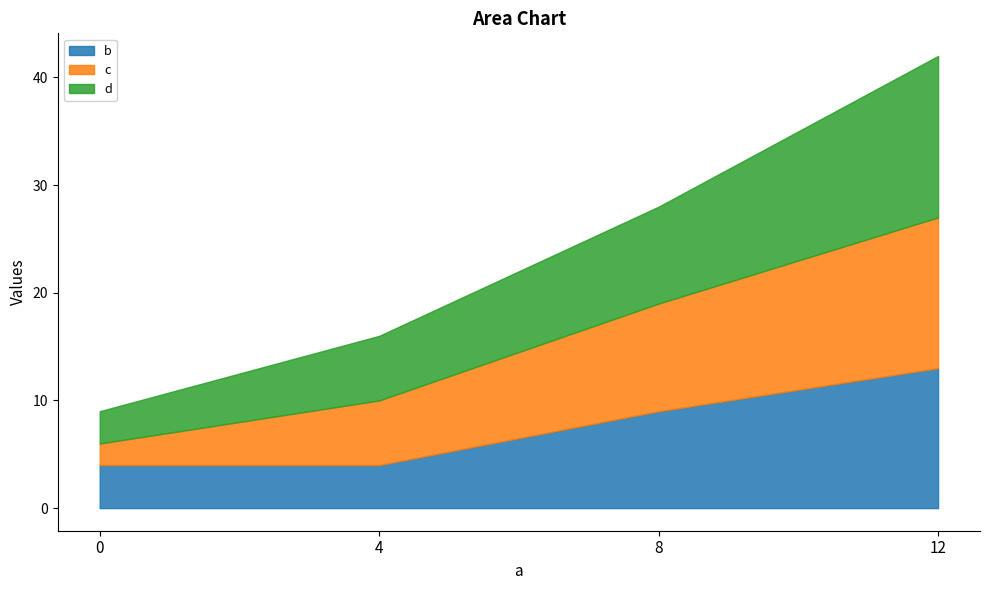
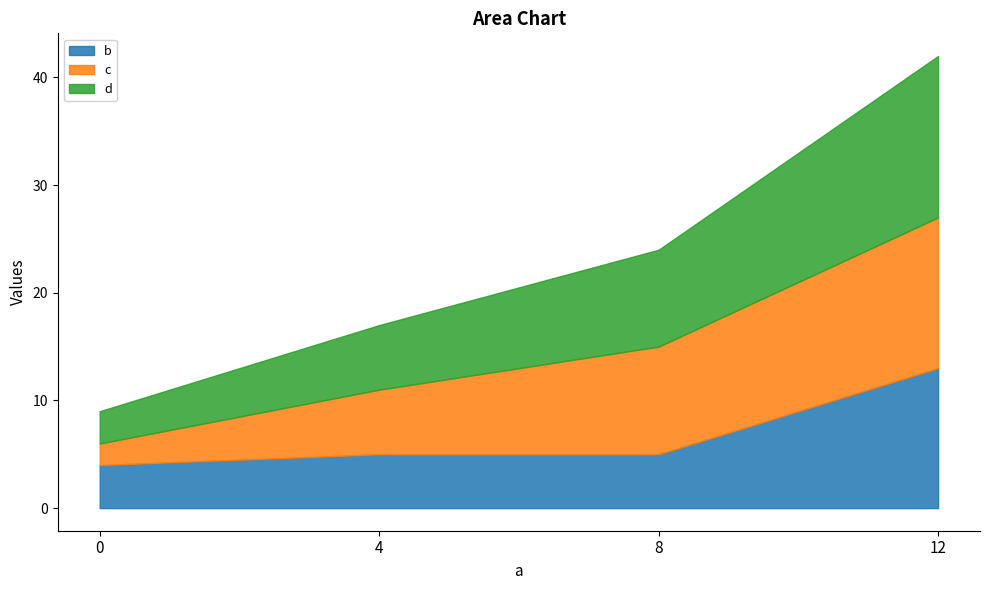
  {
    "b": {
      "0": 4,
-     "4": 4,
-     "8": 9,
+     "4": 5,
+     "8": 5,
      "12": 13
    },
    "c": {
      "0": 2,
      "4": 6,
      "8": 10,
      "12": 14
    },
    "d": {
      "0": 3,
      "4": 6,
      "8": 9,
      "12": 15
    }
  }
